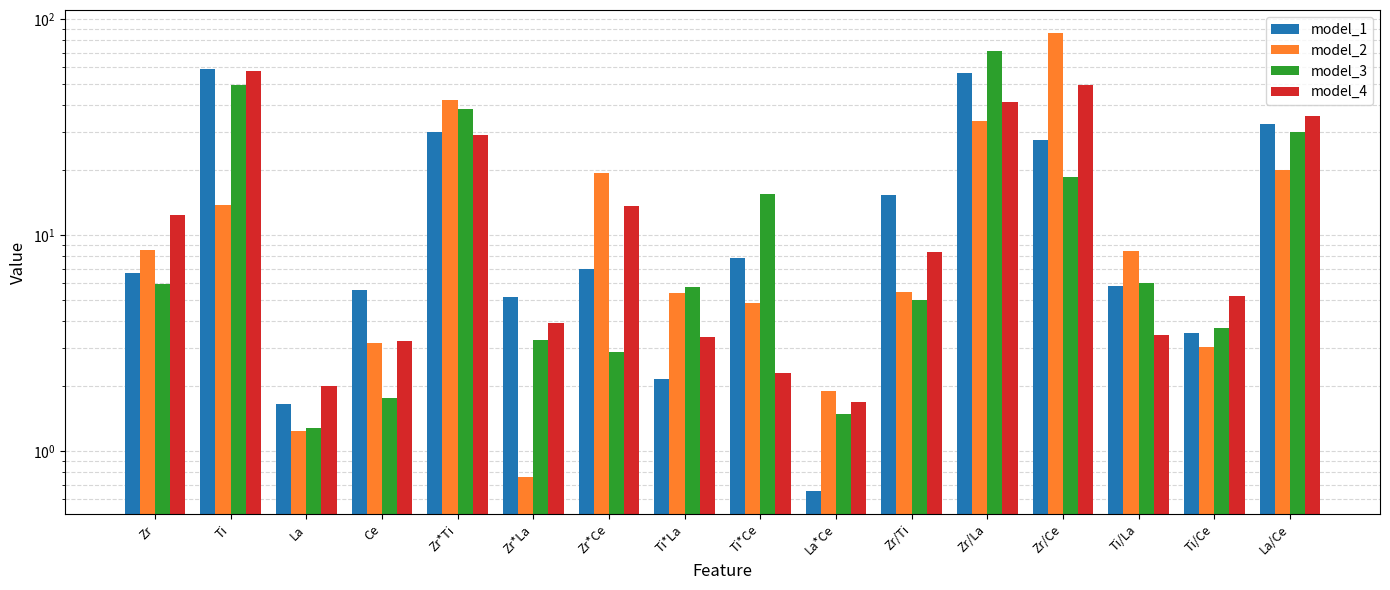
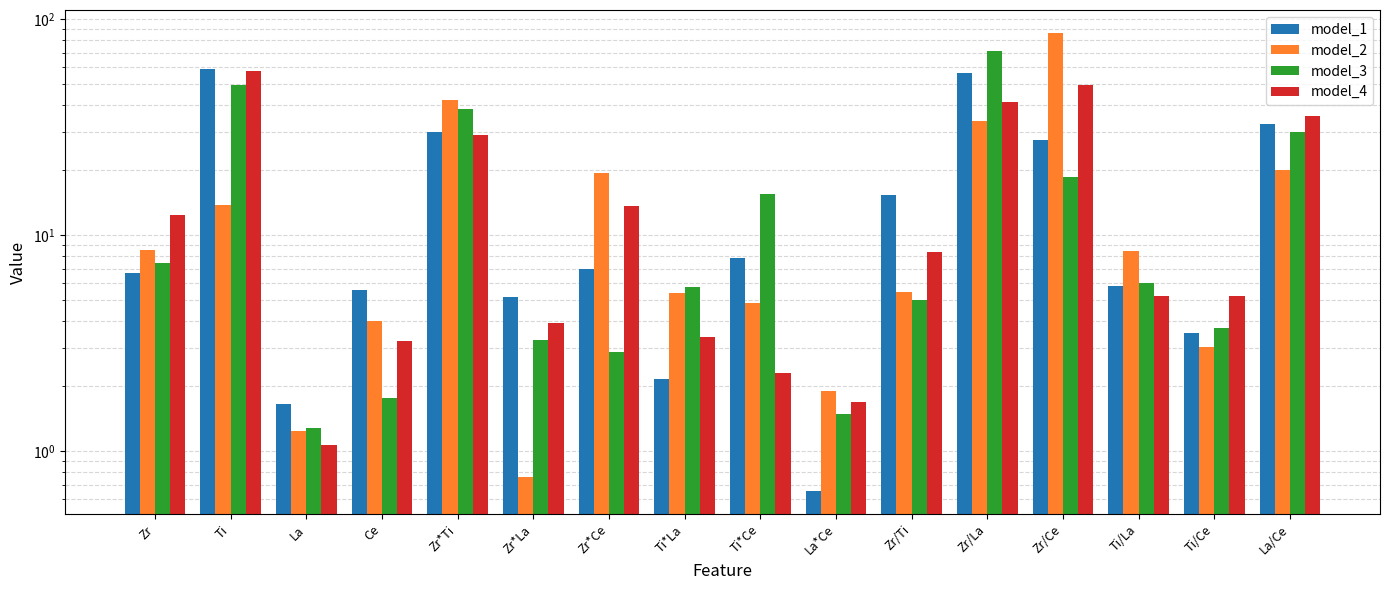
  {
    "model_1": {
      "Zr": 6.7,
      "Ti": 59,
      "La": 1.7,
      "Ce": 5.6,
      "Zr*Ti": 30,
      "Zr*La": 5.1,
      "Zr*Ce": 7.0,
      "Ti*La": 2.2,
      "Ti*Ce": 7.9,
      "La*Ce": 0.65,
      "Zr/Ti": 15,
      "Zr/La": 56,
      "Zr/Ce": 28,
      "Ti/La": 5.8,
      "Ti/Ce": 3.5,
      "La/Ce": 33
    },
    "model_2": {
      "Zr": 8.6,
      "Ti": 14,
      "La": 1.2,
-     "Ce": 3.2,
+     "Ce": 4.0,
      "Zr*Ti": 42,
      "Zr*La": 0.76,
      "Zr*Ce": 19,
      "Ti*La": 5.4,
      "Ti*Ce": 4.9,
      "La*Ce": 1.9,
      "Zr/Ti": 5.5,
      "Zr/La": 34,
      "Zr/Ce": 87,
      "Ti/La": 8.5,
      "Ti/Ce": 3.0,
      "La/Ce": 20
    },
    "model_3": {
-     "Zr": 6.0,
+     "Zr": 7.4,
      "Ti": 50,
      "La": 1.3,
      "Ce": 1.8,
      "Zr*Ti": 38,
      "Zr*La": 3.3,
      "Zr*Ce": 2.9,
      "Ti*La": 5.7,
      "Ti*Ce": 16,
      "La*Ce": 1.5,
      "Zr/Ti": 5.0,
      "Zr/La": 72,
      "Zr/Ce": 19,
      "Ti/La": 6.0,
      "Ti/Ce": 3.7,
      "La/Ce": 30
    },
    "model_4": {
      "Zr": 12,
      "Ti": 57,
-     "La": 2.0,
+     "La": 1.1,
      "Ce": 3.2,
      "Zr*Ti": 29,
      "Zr*La": 3.9,
      "Zr*Ce": 14,
      "Ti*La": 3.4,
      "Ti*Ce": 2.3,
      "La*Ce": 1.7,
      "Zr/Ti": 8.4,
      "Zr/La": 41,
      "Zr/Ce": 50,
-     "Ti/La": 3.5,
+     "Ti/La": 5.2,
      "Ti/Ce": 5.2,
      "La/Ce": 36
    }
  }
